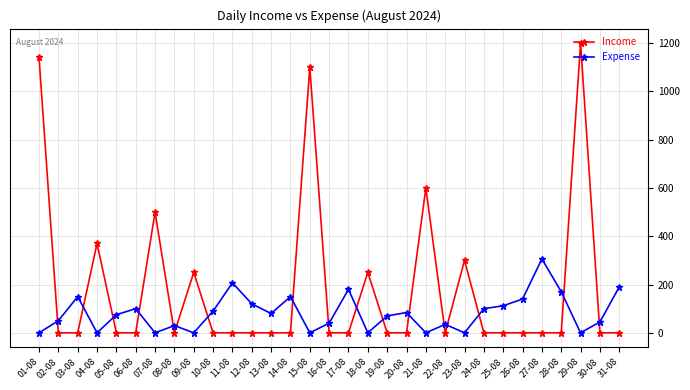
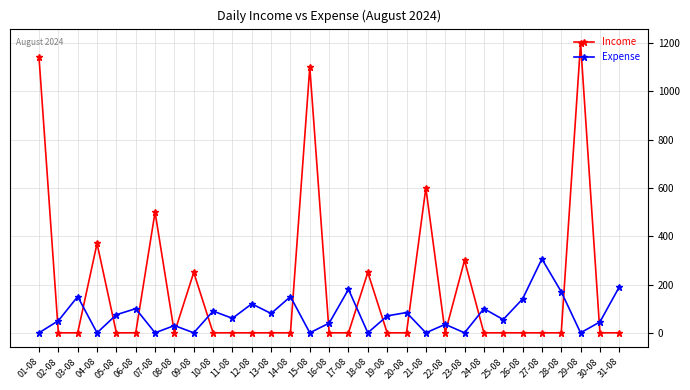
  {
    "Income": {
      "02-08": 0,
      "03-08": 0,
      "04-08": 370,
      "05-08": 0,
      "06-08": 0,
      "07-08": 500,
      "08-08": 0,
      "09-08": 250,
      "10-08": 0,
      "11-08": 0,
      "12-08": 0,
      "13-08": 0,
      "14-08": 0,
      "15-08": 1100,
      "16-08": 0,
      "17-08": 0,
      "18-08": 250,
      "19-08": 0,
      "20-08": 0,
      "21-08": 600,
      "22-08": 0,
      "23-08": 300,
      "24-08": 0,
      "25-08": 0,
      "26-08": 0,
      "27-08": 0,
      "28-08": 0,
      "29-08": 1200,
      "30-08": 0,
      "31-08": 0
    },
    "Expense": {
      "01-08": 0,
      "02-08": 50,
      "03-08": 150,
      "04-08": 0,
      "05-08": 80,
      "06-08": 100,
      "07-08": 0,
      "08-08": 30,
      "09-08": 0,
      "10-08": 90,
-     "11-08": 210,
+     "11-08": 60,
      "12-08": 120,
      "13-08": 80,
      "14-08": 150,
      "15-08": 0,
      "16-08": 40,
      "17-08": 180,
      "18-08": 0,
      "19-08": 70,
      "20-08": 80,
      "21-08": 0,
      "22-08": 40,
      "23-08": 0,
      "24-08": 100,
-     "25-08": 110,
+     "25-08": 60,
      "26-08": 140,
      "27-08": 310,
      "28-08": 170,
      "29-08": 0,
      "30-08": 50,
      "31-08": 190
    }
  }
